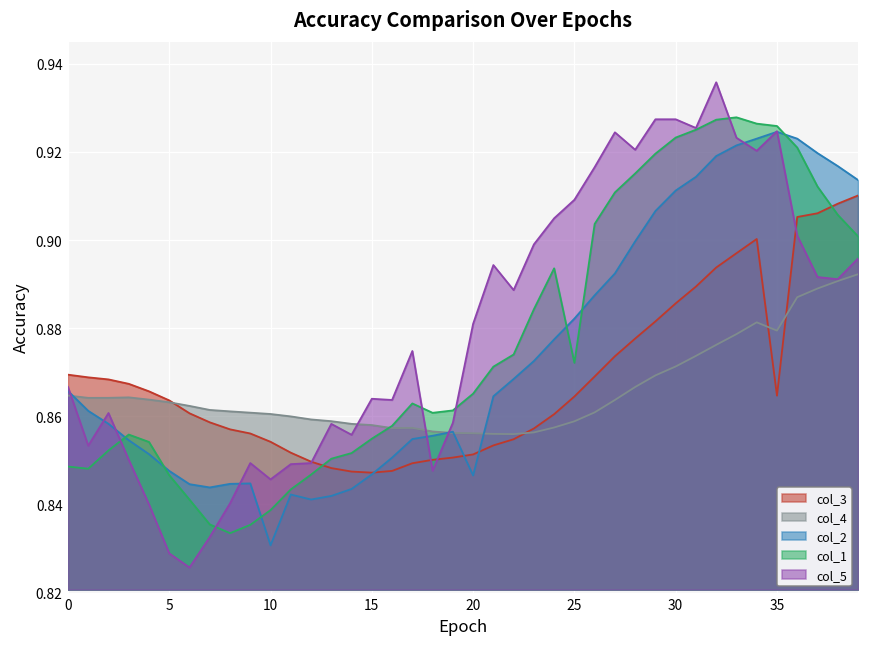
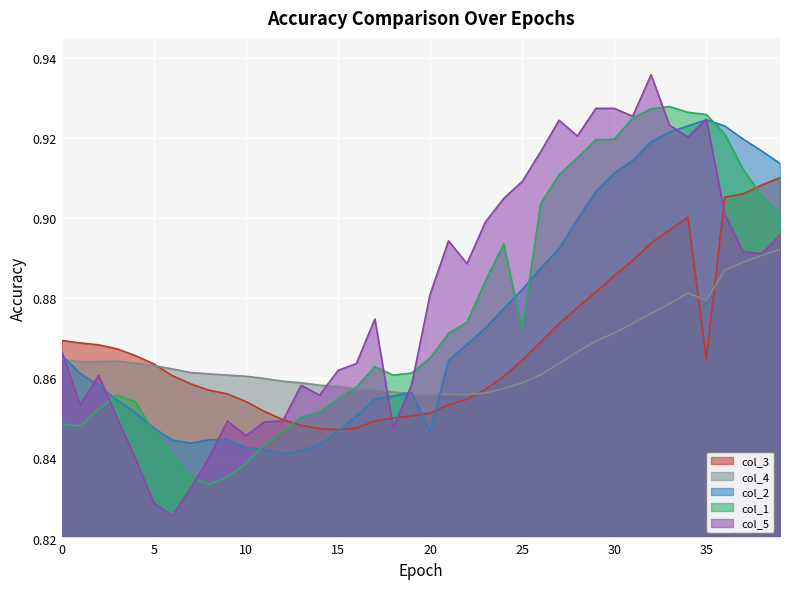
  {
    "col_3": {
      "0": 0.869,
      "10": 0.854,
      "20": 0.851,
      "25": 0.864,
      "30": 0.886,
      "35": 0.865
    },
    "col_4": {
      "0": 0.865,
      "10": 0.861,
      "15": 0.858,
      "20": 0.856,
      "25": 0.859,
      "30": 0.871,
      "35": 0.879
    },
    "col_2": {
      "0": 0.866,
      "5": 0.848,
-     "10": 0.831,
+     "10": 0.843,
      "20": 0.847,
      "25": 0.882,
      "30": 0.911
    },
    "col_1": {
      "0": 0.849,
      "5": 0.847,
      "10": 0.839,
      "15": 0.855,
      "20": 0.865,
      "25": 0.872,
-     "30": 0.923,
+     "30": 0.920,
      "35": 0.926
    },
    "col_5": {
      "0": 0.867,
      "5": 0.829,
      "10": 0.846,
-     "15": 0.864,
+     "15": 0.862,
      "20": 0.881,
      "25": 0.909,
      "30": 0.927
    }
  }
